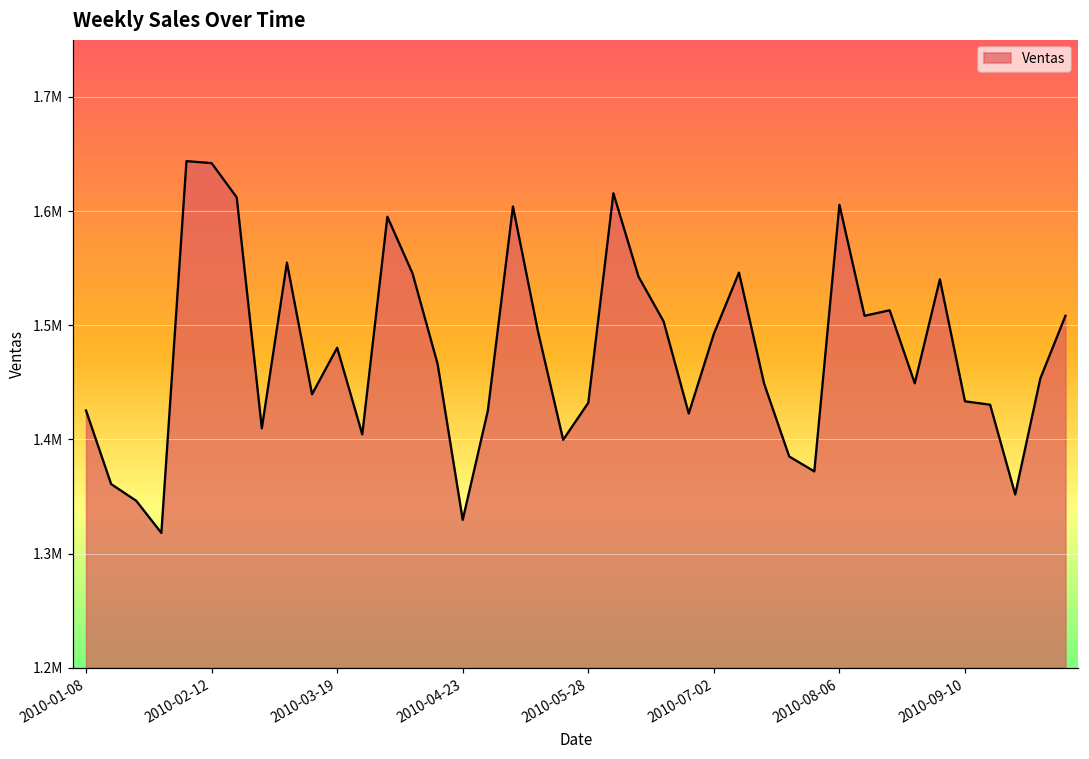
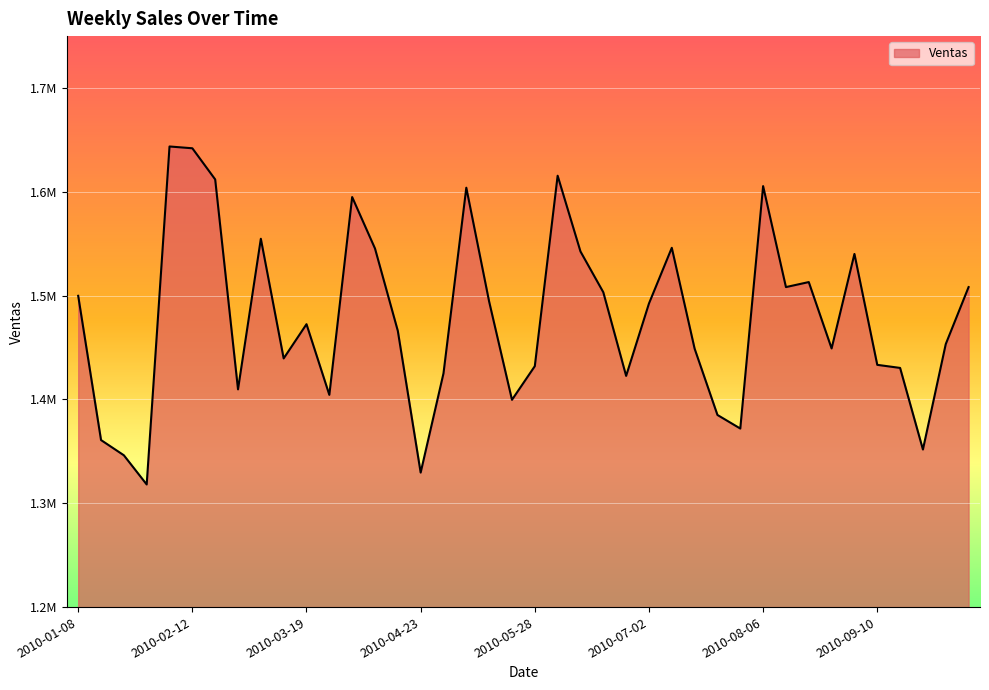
  {
-   "2010-01-08": 1425000,
+   "2010-01-08": 1500000,
    "2010-02-12": 1642000,
-   "2010-03-19": 1480000,
+   "2010-03-19": 1473000,
    "2010-04-23": 1330000,
    "2010-05-28": 1432000,
    "2010-07-02": 1492000,
    "2010-08-06": 1605000,
    "2010-09-10": 1433000
  }
